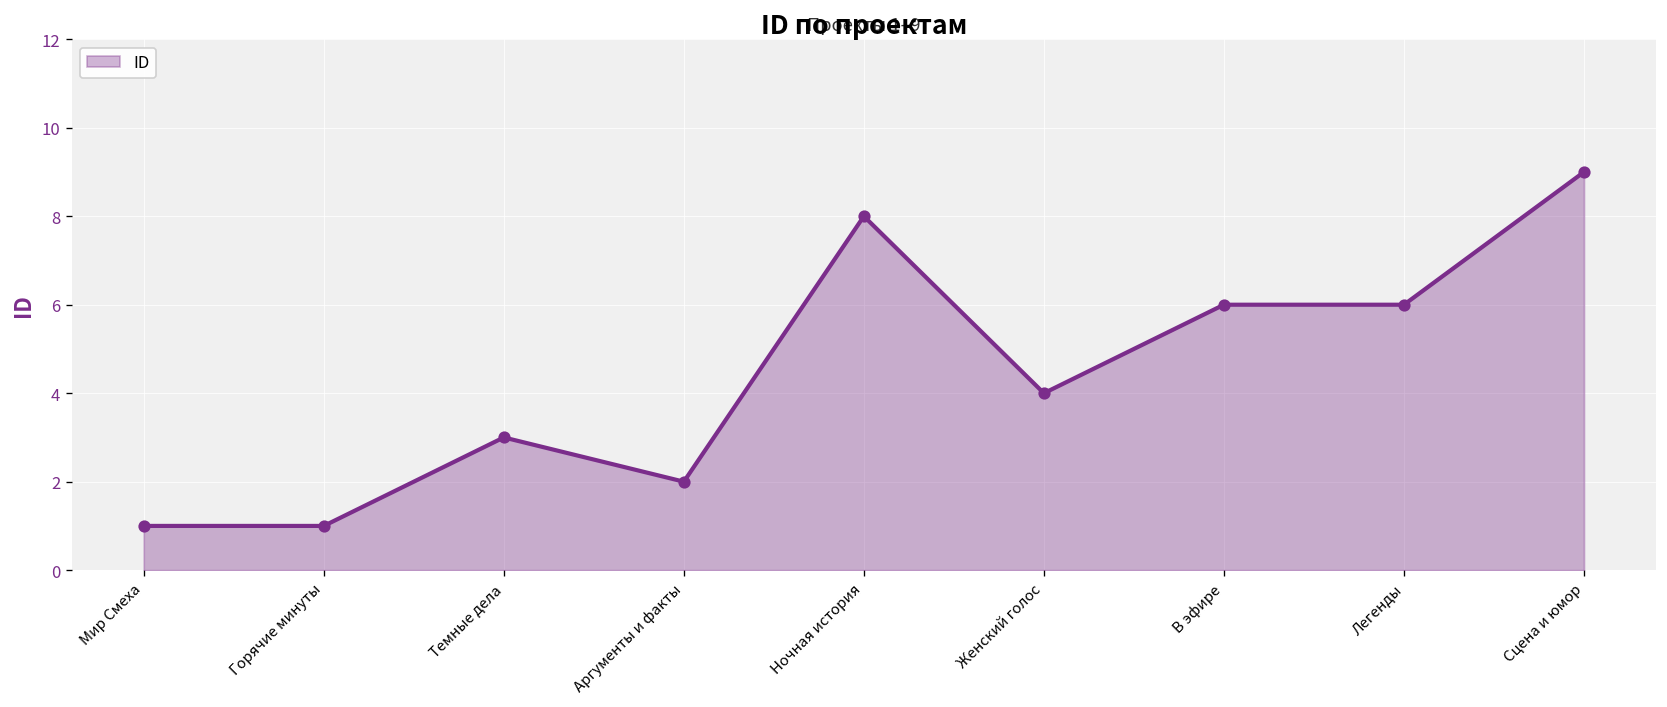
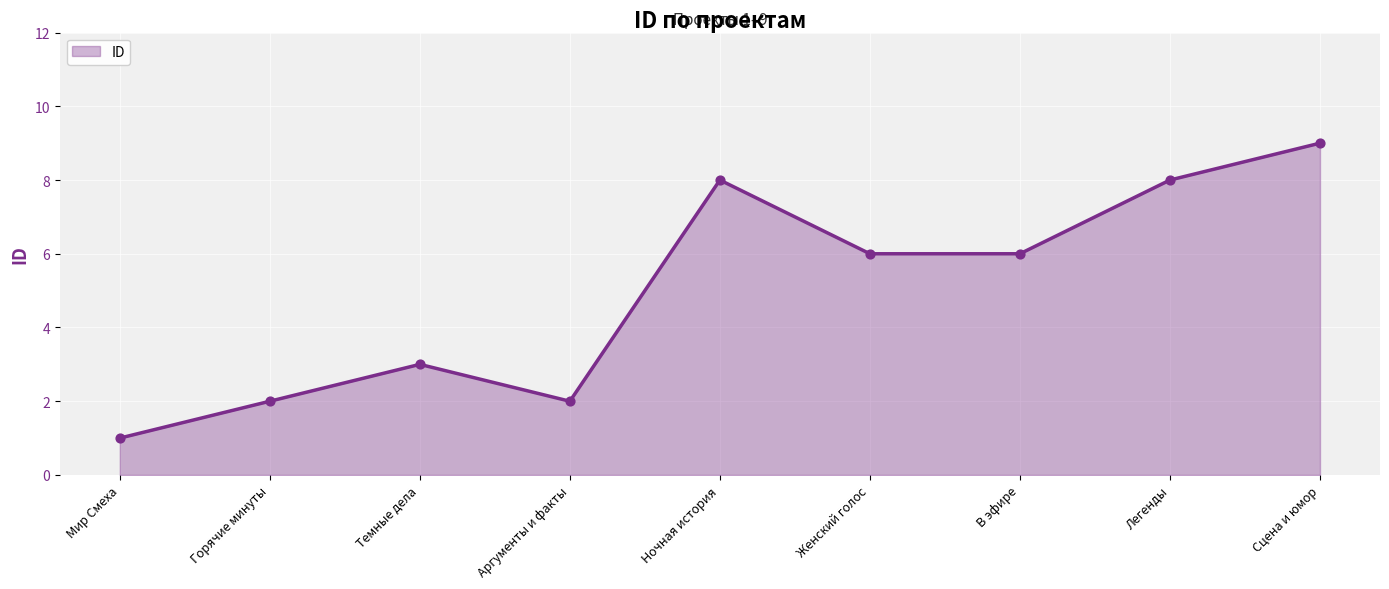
  {
    "Мир Смеха": 1,
-   "Горячие минуты": 1,
+   "Горячие минуты": 2,
    "Темные дела": 3,
    "Аргументы и факты": 2,
    "Ночная история": 8,
-   "Женский голос": 4,
+   "Женский голос": 6,
    "В эфире": 6,
-   "Легенды": 6,
+   "Легенды": 8,
    "Сцена и юмор": 9
  }
